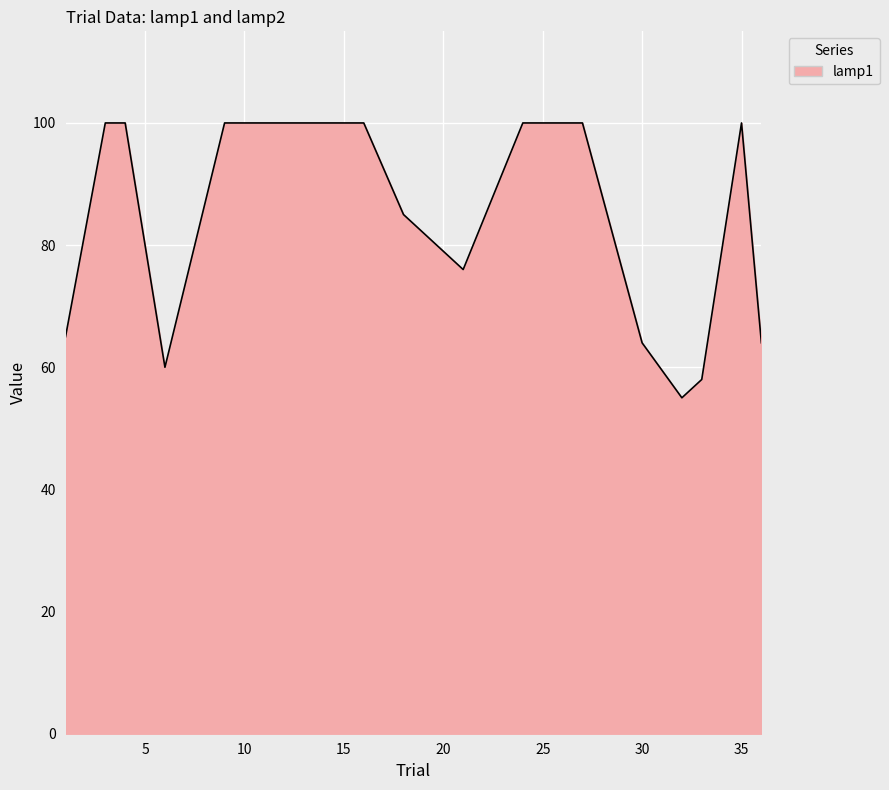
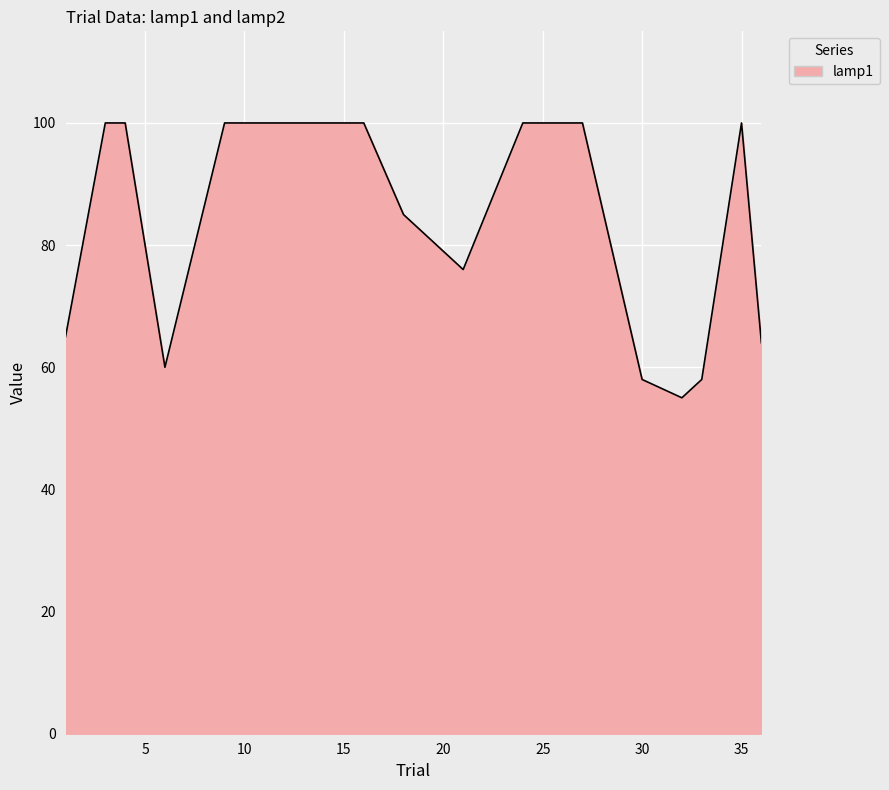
  {
    "15": 100,
-   "30": 64,
+   "30": 58,
    "35": 100
  }
